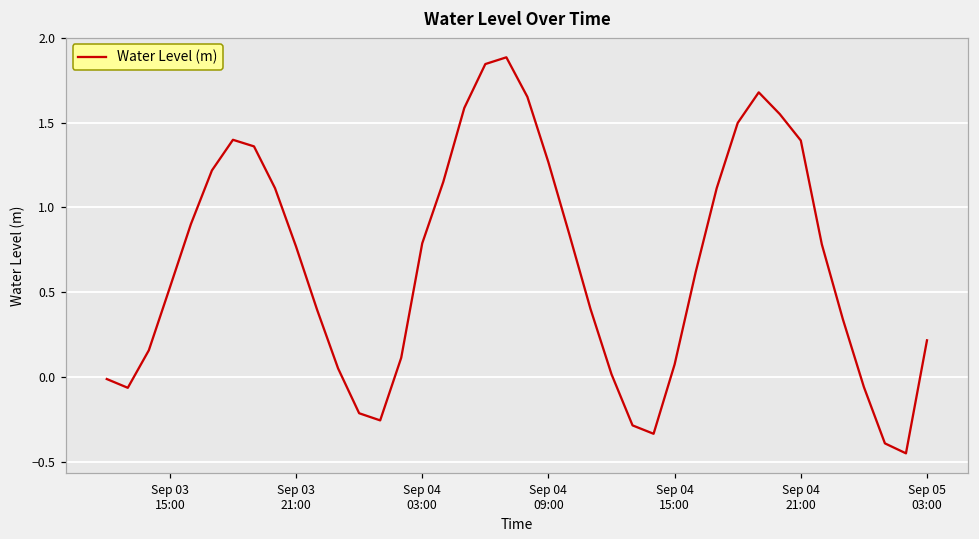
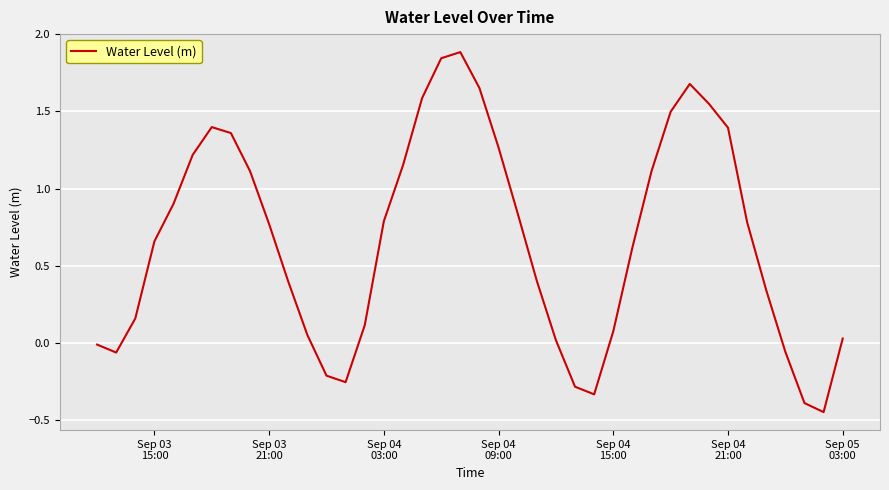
  {
-   "Sep 03 15:00": 0.53,
+   "Sep 03 15:00": 0.66,
    "Sep 03 21:00": 0.77,
    "Sep 04 03:00": 0.79,
    "Sep 04 09:00": 1.27,
    "Sep 04 15:00": 0.08,
    "Sep 04 21:00": 1.39,
-   "Sep 05 03:00": 0.22
+   "Sep 05 03:00": 0.03
  }
